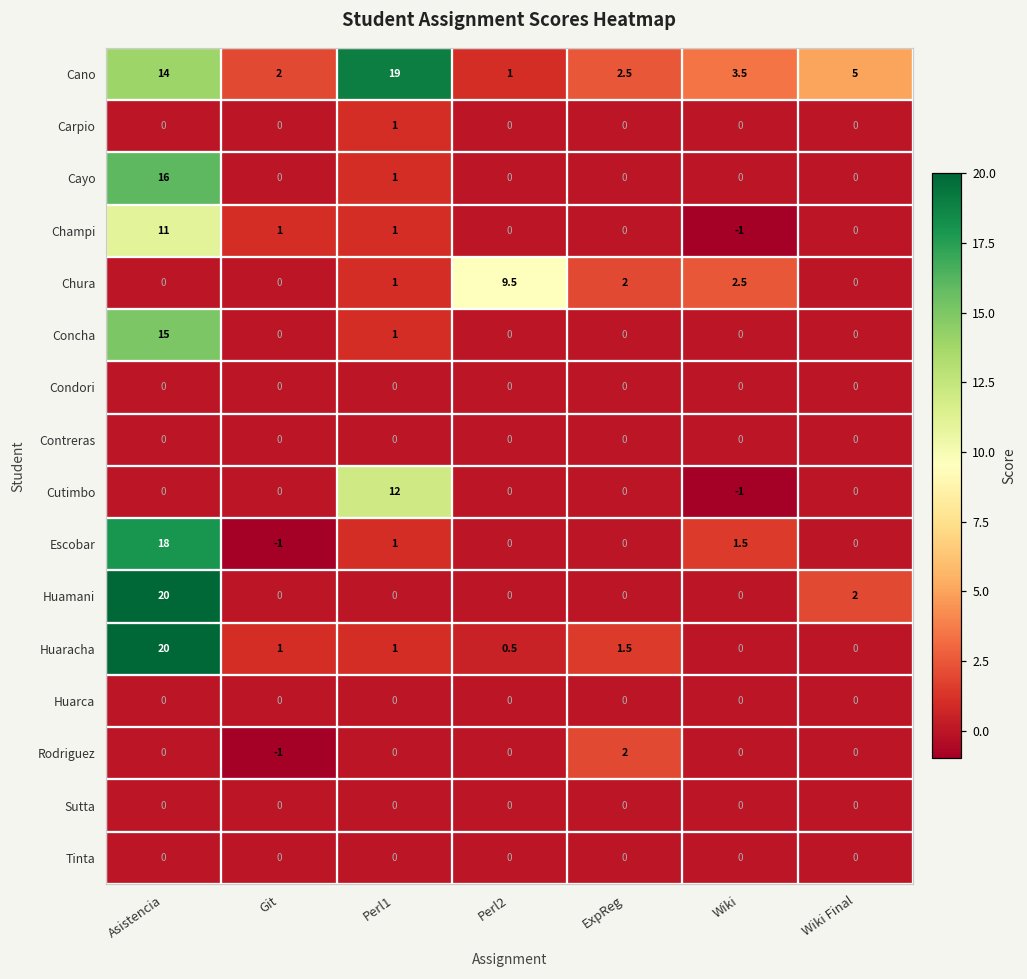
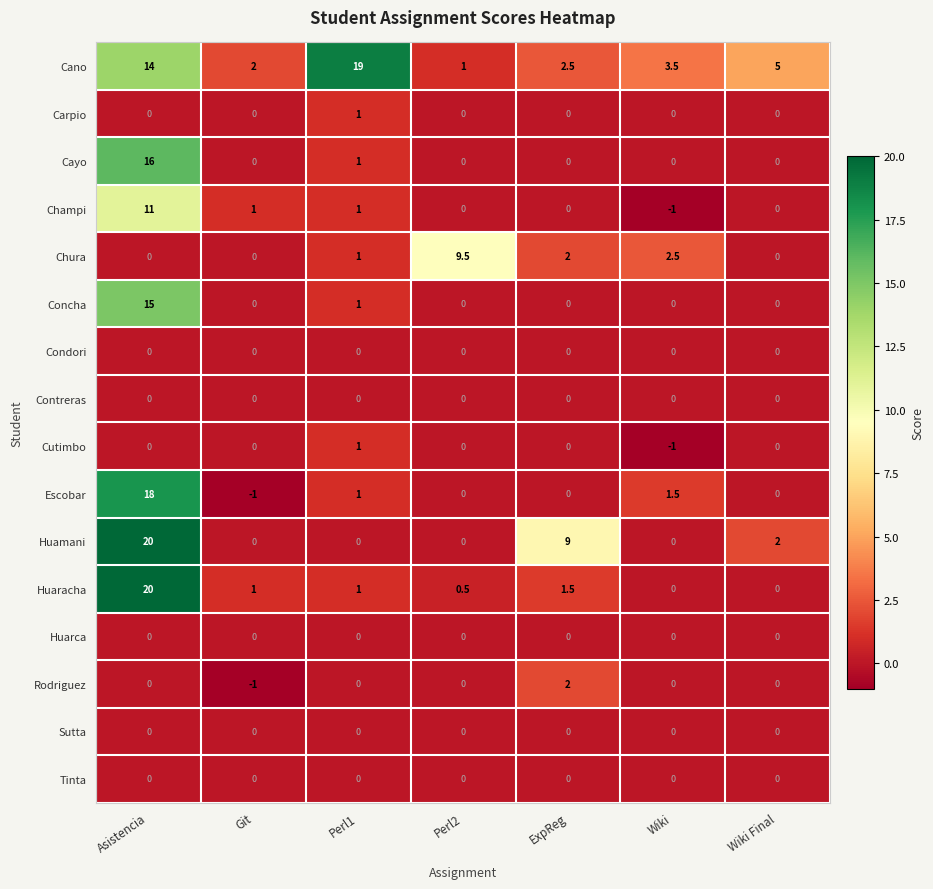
  {
    "Cano": {
      "Asistencia": 14,
      "Git": 2,
      "Perl1": 19,
      "Perl2": 1,
      "ExpReg": 2.5,
      "Wiki": 3.5,
      "Wiki Final": 5
    },
    "Carpio": {
      "Asistencia": 0,
      "Git": 0,
      "Perl1": 1,
      "Perl2": 0,
      "ExpReg": 0,
      "Wiki": 0,
      "Wiki Final": 0
    },
    "Cayo": {
      "Asistencia": 16,
      "Git": 0,
      "Perl1": 1,
      "Perl2": 0,
      "ExpReg": 0,
      "Wiki": 0,
      "Wiki Final": 0
    },
    "Champi": {
      "Asistencia": 11,
      "Git": 1,
      "Perl1": 1,
      "Perl2": 0,
      "ExpReg": 0,
      "Wiki": -1,
      "Wiki Final": 0
    },
    "Chura": {
      "Asistencia": 0,
      "Git": 0,
      "Perl1": 1,
      "Perl2": 9.5,
      "ExpReg": 2,
      "Wiki": 2.5,
      "Wiki Final": 0
    },
    "Concha": {
      "Asistencia": 15,
      "Git": 0,
      "Perl1": 1,
      "Perl2": 0,
      "ExpReg": 0,
      "Wiki": 0,
      "Wiki Final": 0
    },
    "Condori": {
      "Asistencia": 0,
      "Git": 0,
      "Perl1": 0,
      "Perl2": 0,
      "ExpReg": 0,
      "Wiki": 0,
      "Wiki Final": 0
    },
    "Contreras": {
      "Asistencia": 0,
      "Git": 0,
      "Perl1": 0,
      "Perl2": 0,
      "ExpReg": 0,
      "Wiki": 0,
      "Wiki Final": 0
    },
    "Cutimbo": {
      "Asistencia": 0,
      "Git": 0,
-     "Perl1": 12,
+     "Perl1": 1,
      "Perl2": 0,
      "ExpReg": 0,
      "Wiki": -1,
      "Wiki Final": 0
    },
    "Escobar": {
      "Asistencia": 18,
      "Git": -1,
      "Perl1": 1,
      "Perl2": 0,
      "ExpReg": 0,
      "Wiki": 1.5,
      "Wiki Final": 0
    },
    "Huamani": {
      "Asistencia": 20,
      "Git": 0,
      "Perl1": 0,
      "Perl2": 0,
-     "ExpReg": 0,
+     "ExpReg": 9,
      "Wiki": 0,
      "Wiki Final": 2
    },
    "Huaracha": {
      "Asistencia": 20,
      "Git": 1,
      "Perl1": 1,
      "Perl2": 0.5,
      "ExpReg": 1.5,
      "Wiki": 0,
      "Wiki Final": 0
    },
    "Huarca": {
      "Asistencia": 0,
      "Git": 0,
      "Perl1": 0,
      "Perl2": 0,
      "ExpReg": 0,
      "Wiki": 0,
      "Wiki Final": 0
    },
    "Rodriguez": {
      "Asistencia": 0,
      "Git": -1,
      "Perl1": 0,
      "Perl2": 0,
      "ExpReg": 2,
      "Wiki": 0,
      "Wiki Final": 0
    },
    "Sutta": {
      "Asistencia": 0,
      "Git": 0,
      "Perl1": 0,
      "Perl2": 0,
      "ExpReg": 0,
      "Wiki": 0,
      "Wiki Final": 0
    },
    "Tinta": {
      "Asistencia": 0,
      "Git": 0,
      "Perl1": 0,
      "Perl2": 0,
      "ExpReg": 0,
      "Wiki": 0,
      "Wiki Final": 0
    }
  }
